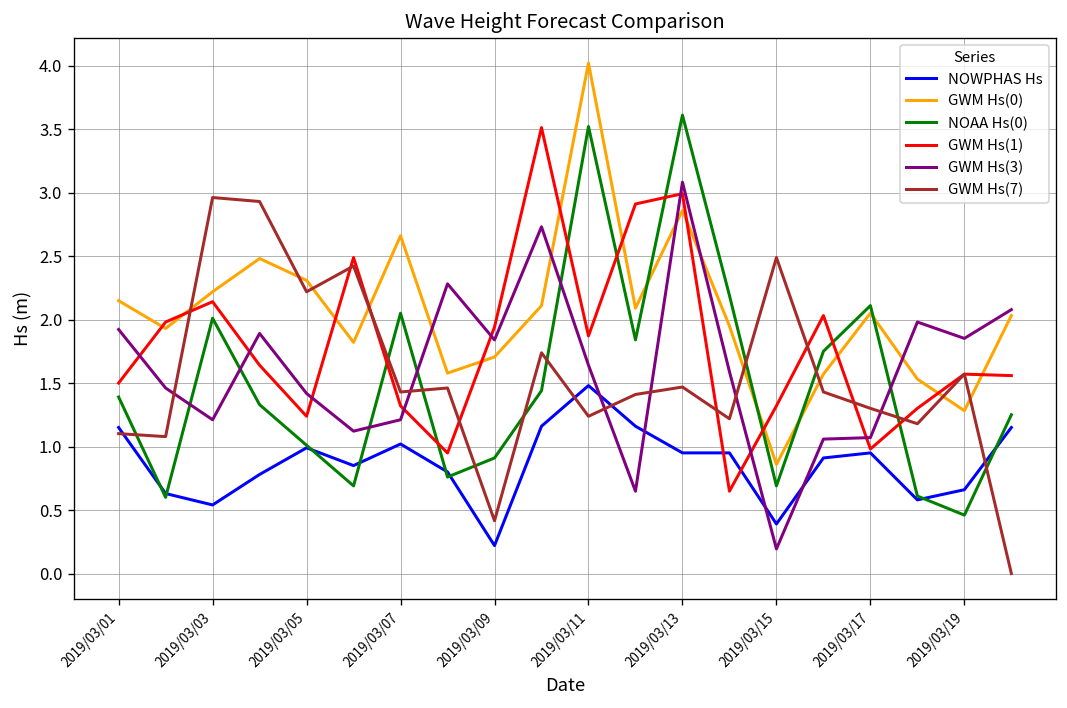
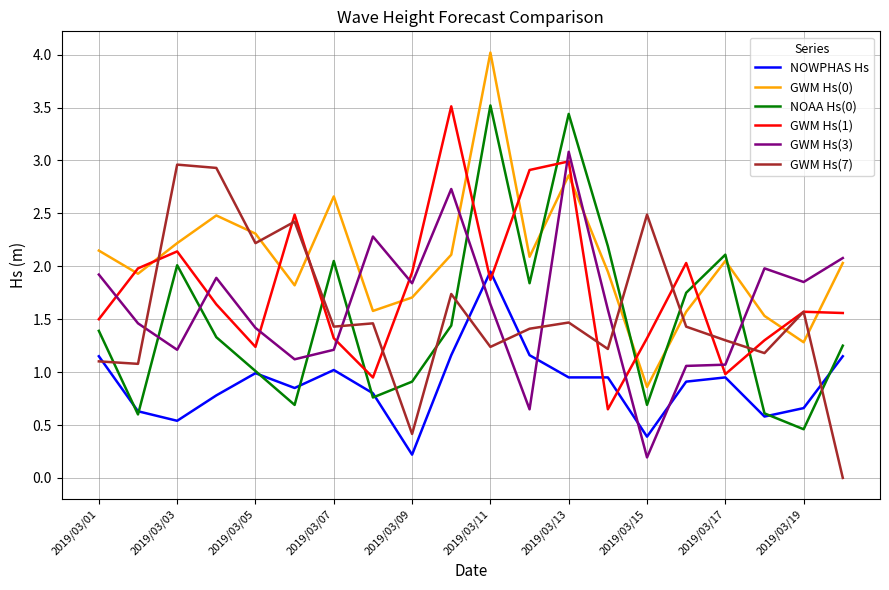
  {
    "NOWPHAS Hs": {
      "2019/03/01": 1.15,
      "2019/03/03": 0.54,
      "2019/03/07": 1.02,
      "2019/03/09": 0.22,
-     "2019/03/11": 1.48,
+     "2019/03/11": 1.95,
      "2019/03/13": 0.95,
      "2019/03/15": 0.39,
      "2019/03/17": 0.95,
      "2019/03/19": 0.66
    },
    "GWM Hs(0)": {
      "2019/03/01": 2.15,
      "2019/03/03": 2.22,
      "2019/03/05": 2.31,
      "2019/03/07": 2.66,
      "2019/03/09": 1.71,
      "2019/03/11": 4.02,
      "2019/03/13": 2.86,
      "2019/03/15": 0.86,
      "2019/03/17": 2.05,
      "2019/03/19": 1.28
    },
    "NOAA Hs(0)": {
      "2019/03/01": 1.39,
      "2019/03/03": 2.01,
      "2019/03/07": 2.05,
      "2019/03/09": 0.91,
      "2019/03/11": 3.52,
-     "2019/03/13": 3.61,
+     "2019/03/13": 3.44,
      "2019/03/15": 0.69,
      "2019/03/17": 2.11,
      "2019/03/19": 0.46
    },
    "GWM Hs(1)": {
      "2019/03/01": 1.50,
      "2019/03/03": 2.14,
      "2019/03/05": 1.24,
      "2019/03/07": 1.32,
      "2019/03/09": 1.94,
      "2019/03/11": 1.87,
      "2019/03/13": 2.99,
      "2019/03/15": 1.32,
      "2019/03/17": 0.98
    },
    "GWM Hs(3)": {
      "2019/03/01": 1.92,
      "2019/03/03": 1.21,
      "2019/03/05": 1.42,
      "2019/03/07": 1.21,
      "2019/03/09": 1.84,
      "2019/03/11": 1.64,
      "2019/03/13": 3.08,
      "2019/03/15": 0.19,
      "2019/03/17": 1.07,
      "2019/03/19": 1.85
    },
    "GWM Hs(7)": {
      "2019/03/01": 1.10,
      "2019/03/03": 2.96,
      "2019/03/05": 2.22,
      "2019/03/07": 1.43,
      "2019/03/09": 0.42,
      "2019/03/11": 1.24,
      "2019/03/13": 1.47,
      "2019/03/15": 2.49,
      "2019/03/17": 1.30
    }
  }
